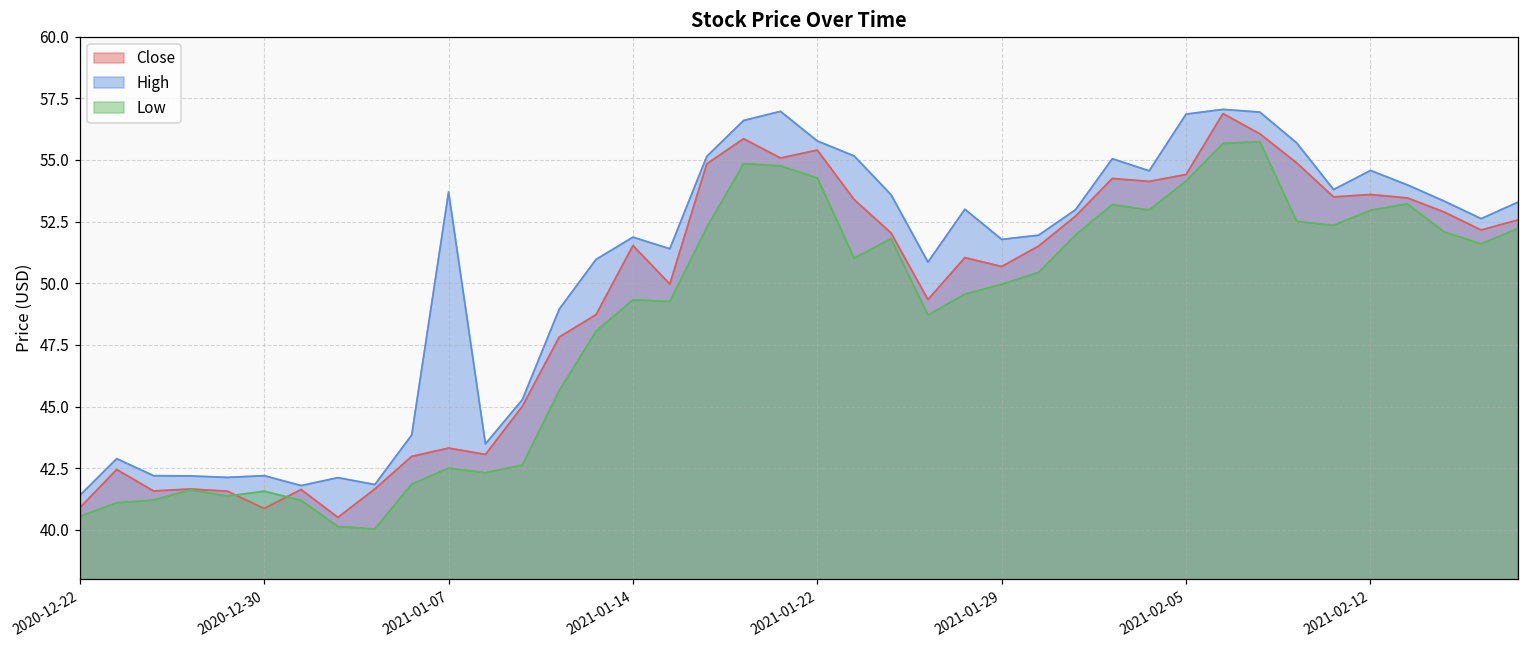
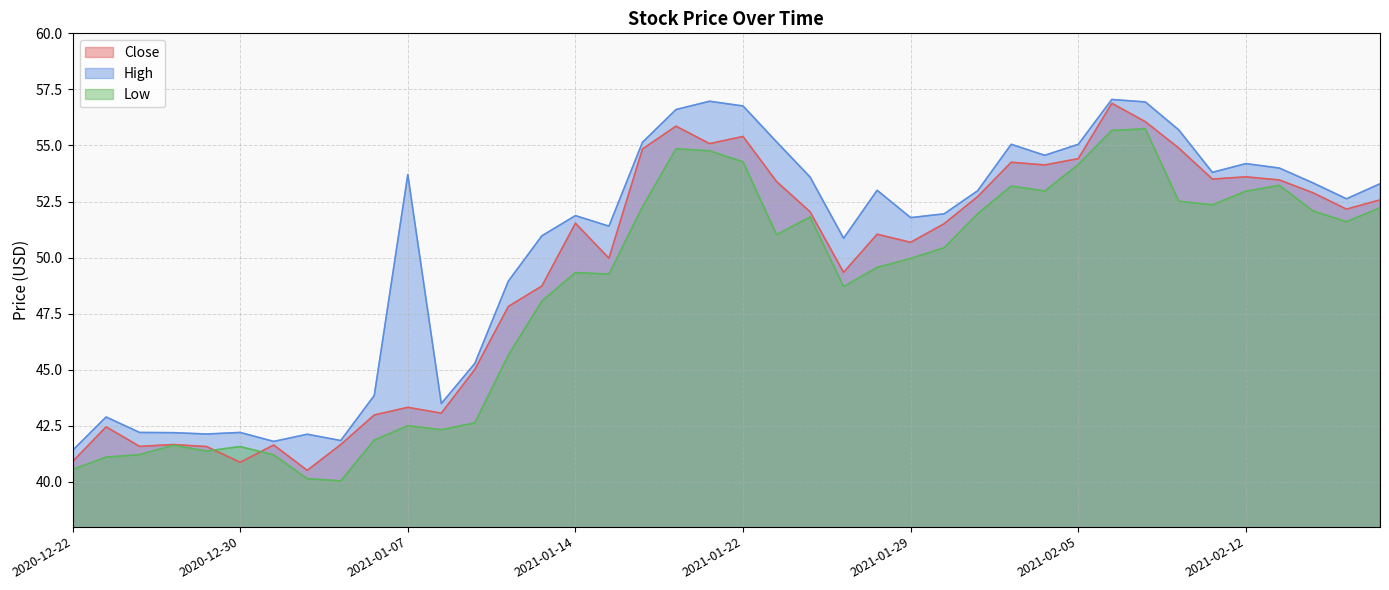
  {
    "Close": {
      "2020-12-22": 40.9,
      "2020-12-30": 40.9,
      "2021-01-07": 43.3,
      "2021-01-14": 51.5,
      "2021-01-22": 55.4,
      "2021-01-29": 50.7,
      "2021-02-05": 54.4,
      "2021-02-12": 53.6
    },
    "High": {
      "2020-12-22": 41.4,
      "2020-12-30": 42.2,
      "2021-01-07": 53.7,
      "2021-01-14": 51.9,
-     "2021-01-22": 55.8,
+     "2021-01-22": 56.8,
      "2021-01-29": 51.8,
-     "2021-02-05": 56.9,
-     "2021-02-12": 54.6
+     "2021-02-05": 55.0,
+     "2021-02-12": 54.2
    },
    "Low": {
      "2020-12-22": 40.5,
      "2020-12-30": 41.6,
      "2021-01-07": 42.5,
      "2021-01-14": 49.3,
      "2021-01-22": 54.3,
      "2021-01-29": 50.0,
      "2021-02-05": 54.2,
      "2021-02-12": 53.0
    }
  }
